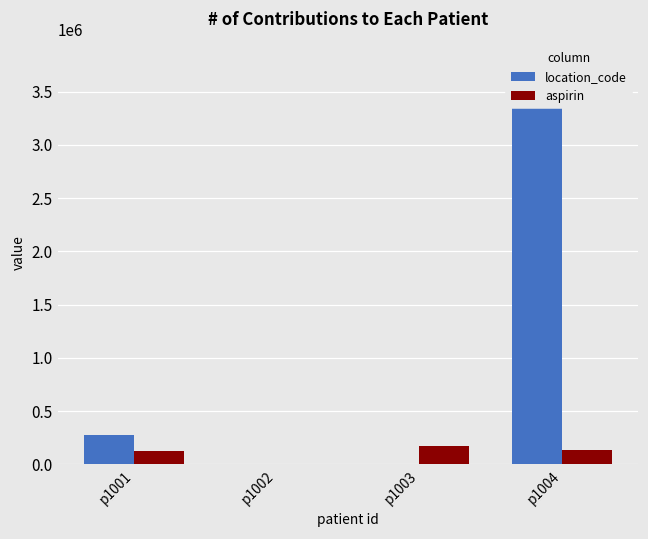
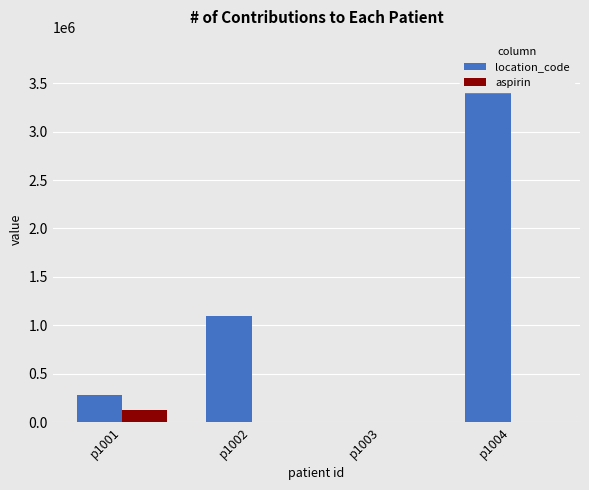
  {
    "location_code": {
      "p1001": 300000,
-     "p1002": 0
+     "p1002": 1100000
    },
    "aspirin": {
      "p1001": 100000,
-     "p1003": 200000,
-     "p1004": 100000
+     "p1003": 0,
+     "p1004": 0
    }
  }
